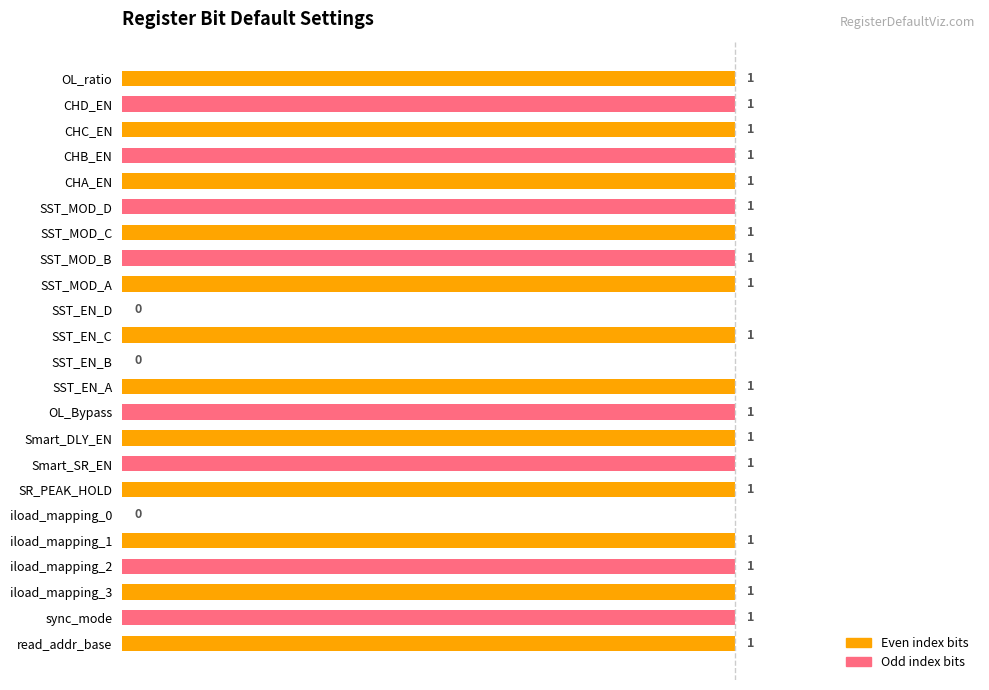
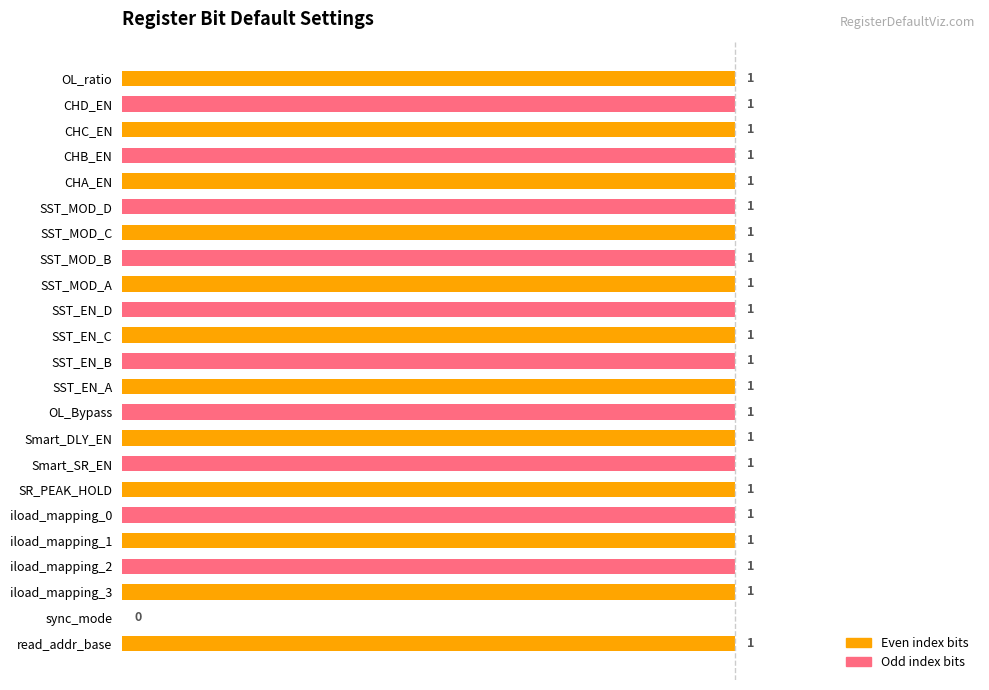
  {
    "OL_ratio": 1,
    "CHD_EN": 1,
    "CHC_EN": 1,
    "CHB_EN": 1,
    "CHA_EN": 1,
    "SST_MOD_D": 1,
    "SST_MOD_C": 1,
    "SST_MOD_B": 1,
    "SST_MOD_A": 1,
-   "SST_EN_D": 0,
+   "SST_EN_D": 1,
    "SST_EN_C": 1,
-   "SST_EN_B": 0,
+   "SST_EN_B": 1,
    "SST_EN_A": 1,
    "OL_Bypass": 1,
    "Smart_DLY_EN": 1,
    "Smart_SR_EN": 1,
    "SR_PEAK_HOLD": 1,
-   "iload_mapping_0": 0,
+   "iload_mapping_0": 1,
    "iload_mapping_1": 1,
    "iload_mapping_2": 1,
    "iload_mapping_3": 1,
-   "sync_mode": 1,
+   "sync_mode": 0,
    "read_addr_base": 1
  }
